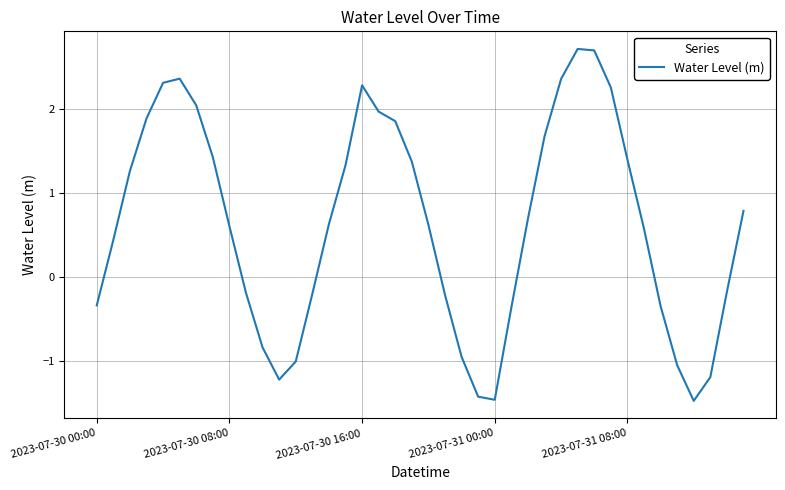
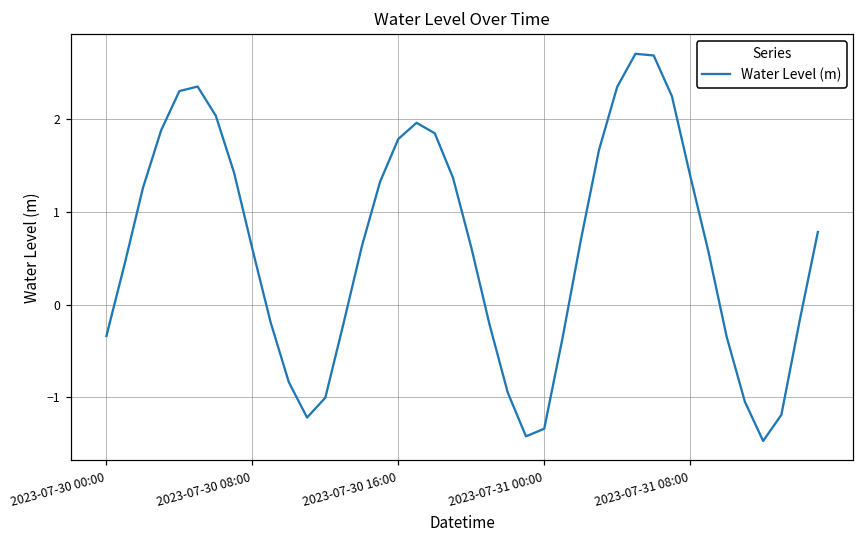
  {
    "2023-07-30 00:00": -0.3,
    "2023-07-30 08:00": 0.6,
-   "2023-07-30 16:00": 2.3,
-   "2023-07-31 00:00": -1.5,
+   "2023-07-30 16:00": 1.8,
+   "2023-07-31 00:00": -1.3,
    "2023-07-31 08:00": 1.4
  }
